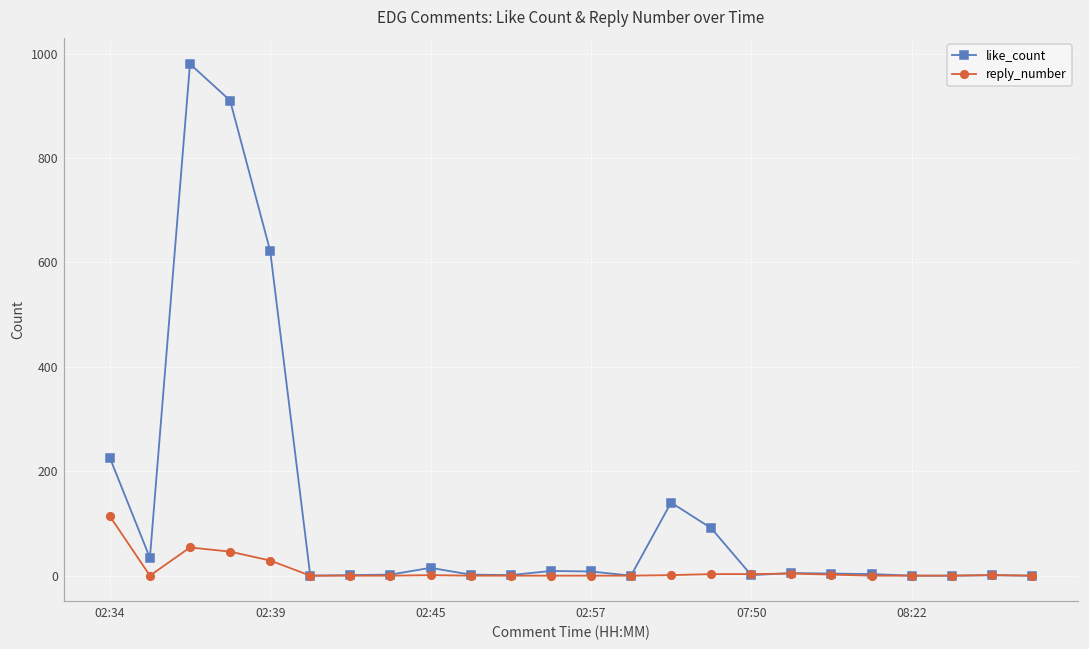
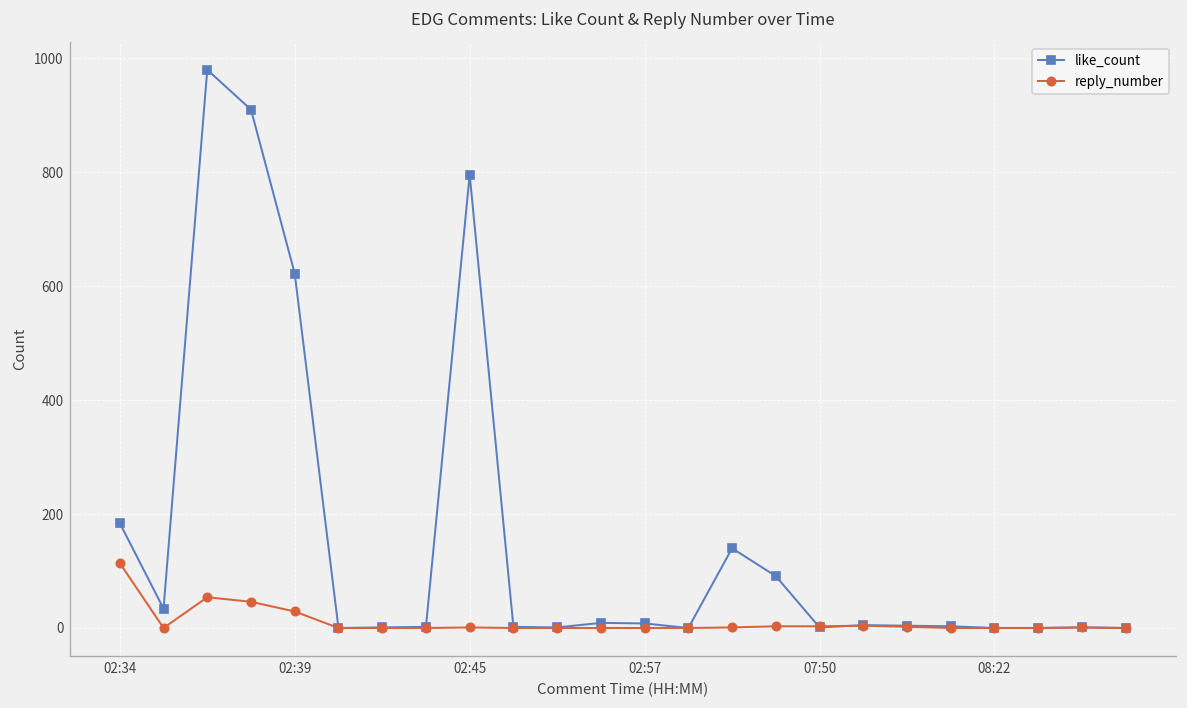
  {
    "like_count": {
-     "02:34": 230,
+     "02:34": 180,
      "02:39": 620,
-     "02:45": 20,
+     "02:45": 800,
      "02:57": 10
    },
    "reply_number": {
      "02:34": 110,
      "02:39": 30,
      "02:45": 0,
      "02:57": 0
    }
  }
